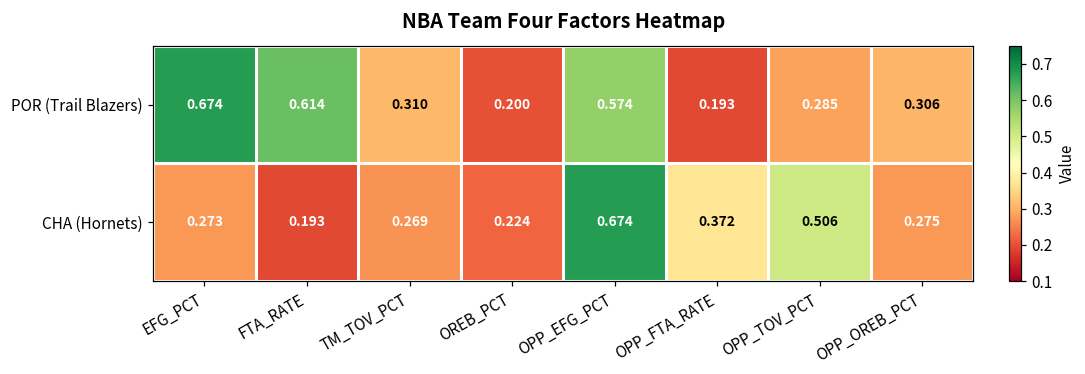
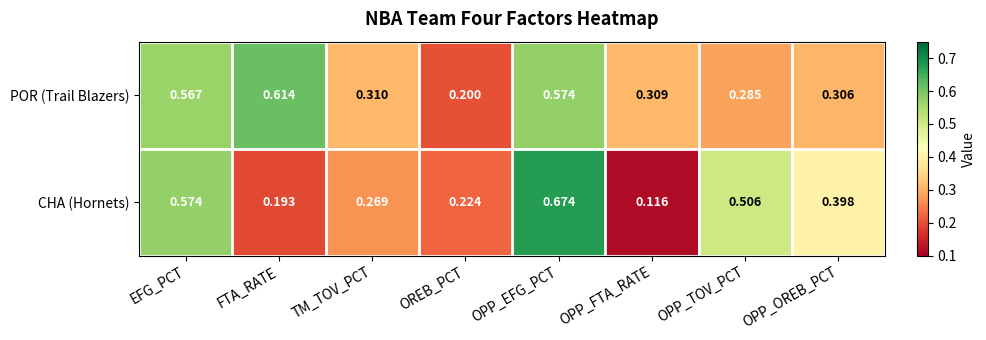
  {
    "POR (Trail Blazers)": {
-     "EFG_PCT": 0.674,
+     "EFG_PCT": 0.567,
      "FTA_RATE": 0.614,
      "TM_TOV_PCT": 0.310,
      "OREB_PCT": 0.200,
      "OPP_EFG_PCT": 0.574,
-     "OPP_FTA_RATE": 0.193,
+     "OPP_FTA_RATE": 0.309,
      "OPP_TOV_PCT": 0.285,
      "OPP_OREB_PCT": 0.306
    },
    "CHA (Hornets)": {
-     "EFG_PCT": 0.273,
+     "EFG_PCT": 0.574,
      "FTA_RATE": 0.193,
      "TM_TOV_PCT": 0.269,
      "OREB_PCT": 0.224,
      "OPP_EFG_PCT": 0.674,
-     "OPP_FTA_RATE": 0.372,
+     "OPP_FTA_RATE": 0.116,
      "OPP_TOV_PCT": 0.506,
-     "OPP_OREB_PCT": 0.275
+     "OPP_OREB_PCT": 0.398
    }
  }
